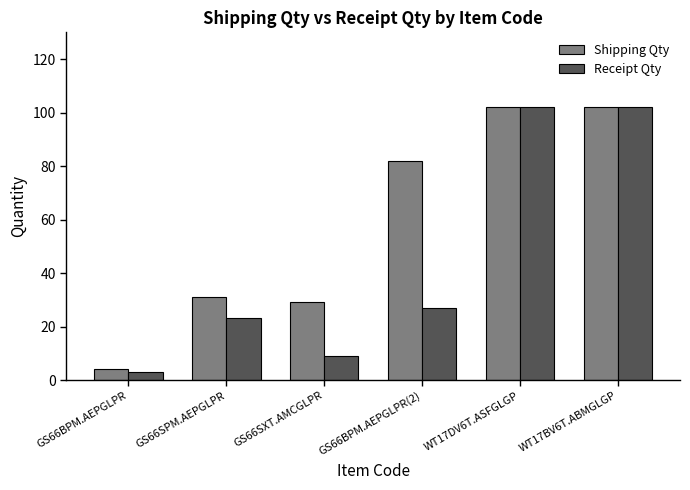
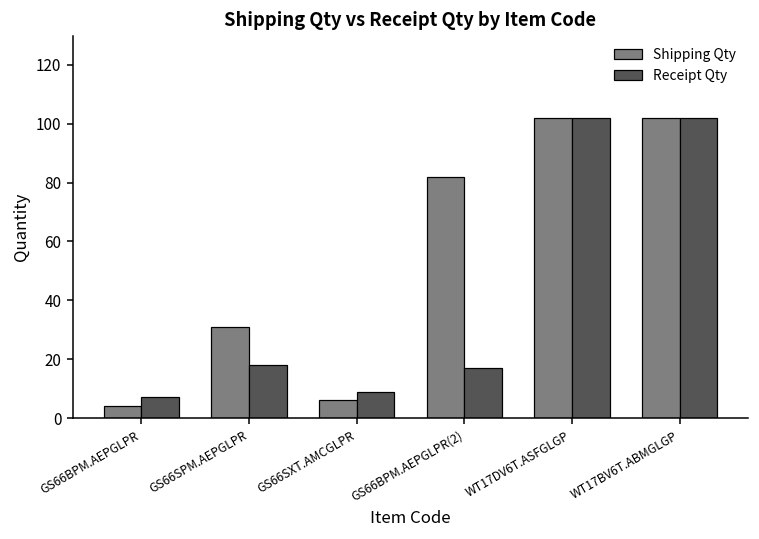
  {
    "Shipping Qty": {
      "GS66BPM.AEPGLPR": 4,
      "GS66SPM.AEPGLPR": 31,
-     "GS66SXT.AMCGLPR": 29,
+     "GS66SXT.AMCGLPR": 6,
      "GS66BPM.AEPGLPR(2)": 82,
      "WT17DV6T.ASFGLGP": 102,
      "WT17BV6T.ABMGLGP": 102
    },
    "Receipt Qty": {
-     "GS66BPM.AEPGLPR": 3,
-     "GS66SPM.AEPGLPR": 23,
+     "GS66BPM.AEPGLPR": 7,
+     "GS66SPM.AEPGLPR": 18,
      "GS66SXT.AMCGLPR": 9,
-     "GS66BPM.AEPGLPR(2)": 27,
+     "GS66BPM.AEPGLPR(2)": 17,
      "WT17DV6T.ASFGLGP": 102,
      "WT17BV6T.ABMGLGP": 102
    }
  }
